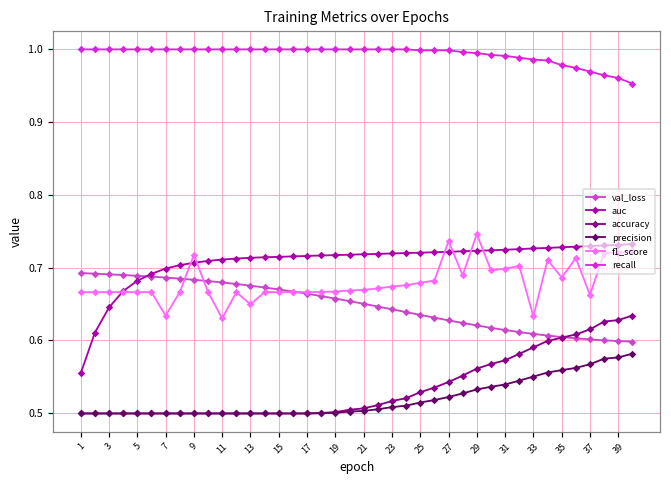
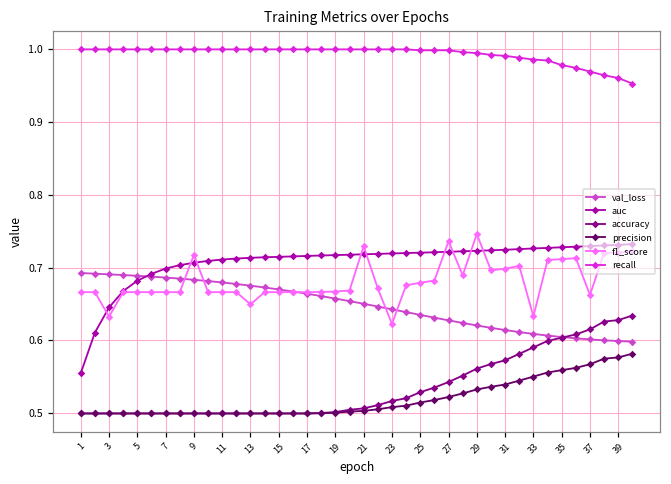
  {
    "f1_score": {
      "1": 0.67,
-     "3": 0.67,
+     "3": 0.63,
      "5": 0.67,
-     "7": 0.63,
+     "7": 0.67,
      "9": 0.72,
-     "11": 0.63,
+     "11": 0.67,
      "13": 0.65,
      "19": 0.67,
-     "21": 0.67,
-     "23": 0.67,
+     "21": 0.73,
+     "23": 0.62,
      "25": 0.68,
      "27": 0.74,
      "29": 0.75,
      "31": 0.70,
      "33": 0.63,
-     "35": 0.69,
+     "35": 0.71,
      "37": 0.66
    }
  }
